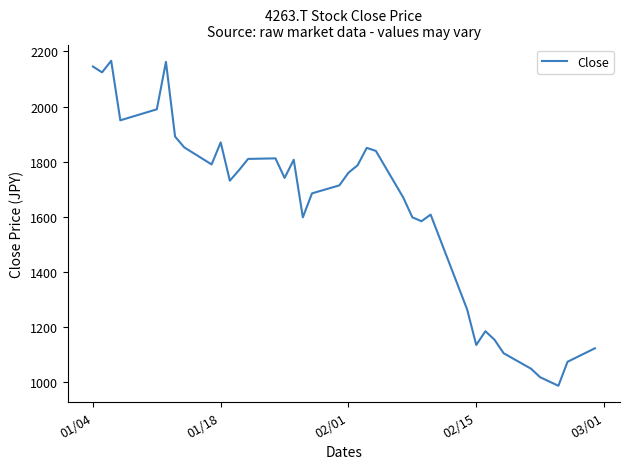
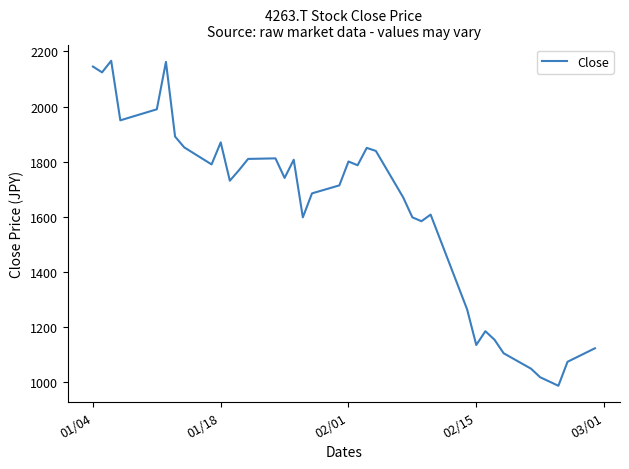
  {
    "01/04": 2150,
    "01/18": 1870,
-   "02/01": 1760,
+   "02/01": 1800,
    "02/15": 1140
  }
